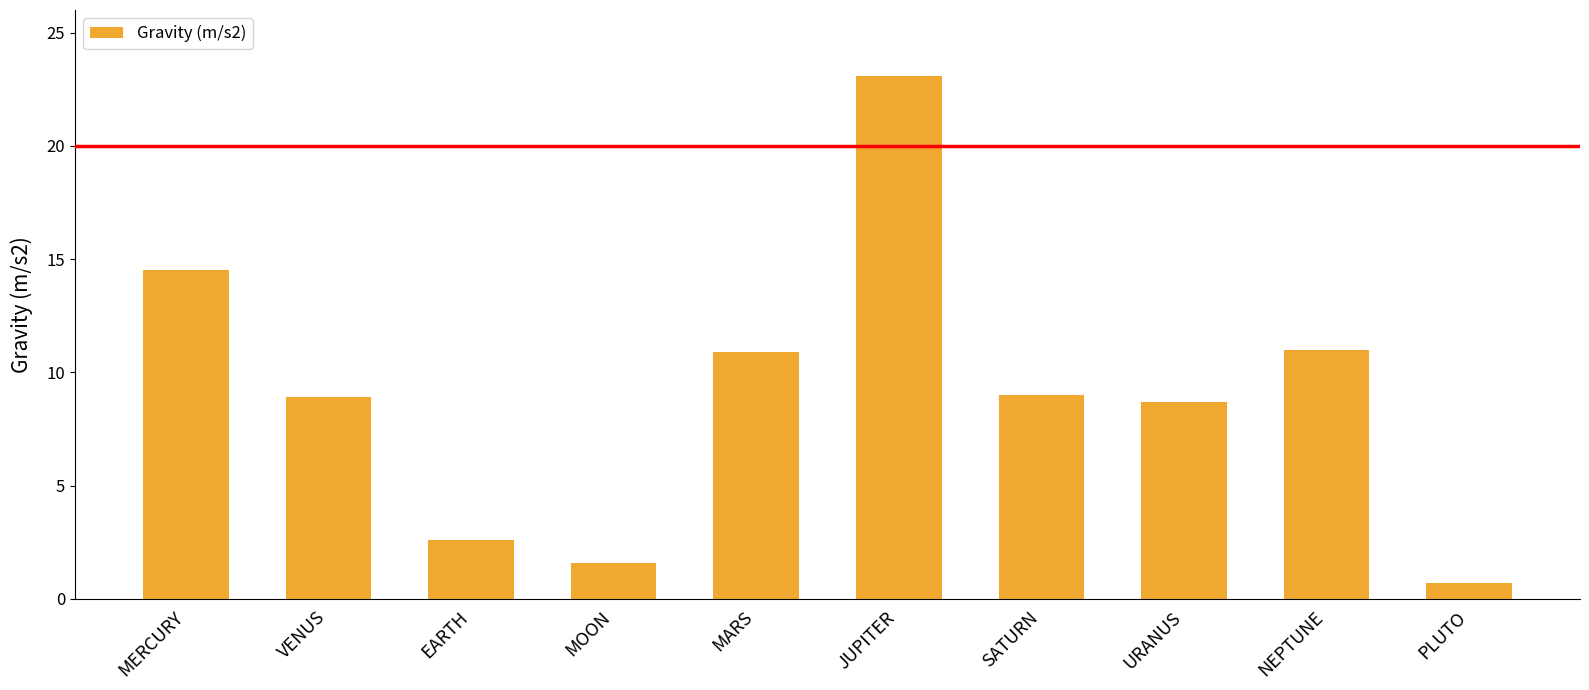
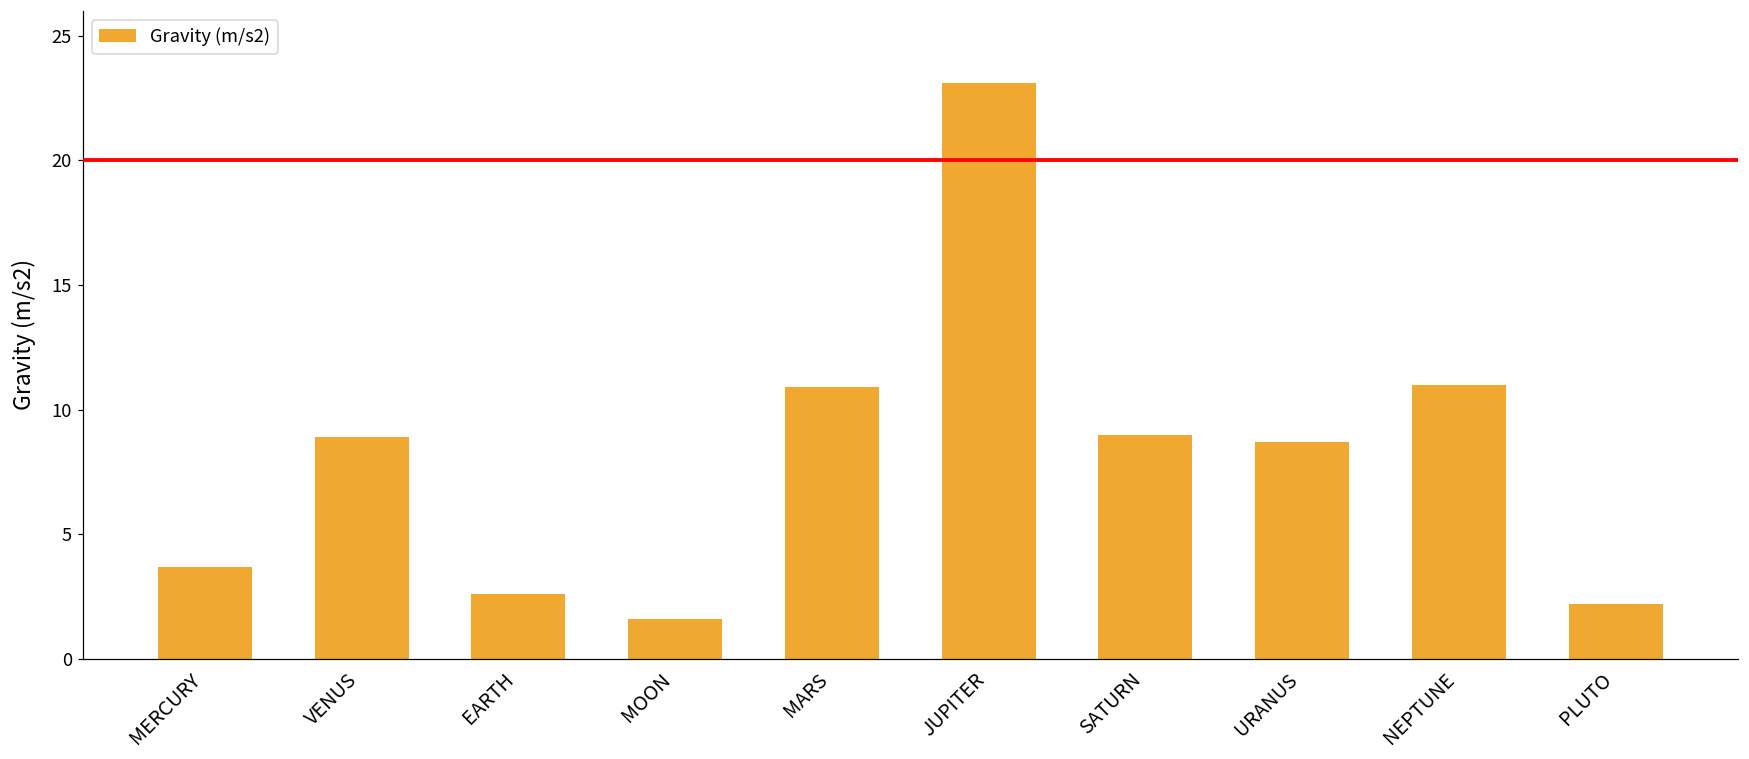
  {
-   "MERCURY": 14.5,
+   "MERCURY": 3.7,
    "VENUS": 8.9,
    "EARTH": 2.6,
    "MOON": 1.6,
    "MARS": 10.9,
    "JUPITER": 23.1,
    "SATURN": 9.0,
    "URANUS": 8.7,
    "NEPTUNE": 11.0,
-   "PLUTO": 0.7
+   "PLUTO": 2.2
  }
